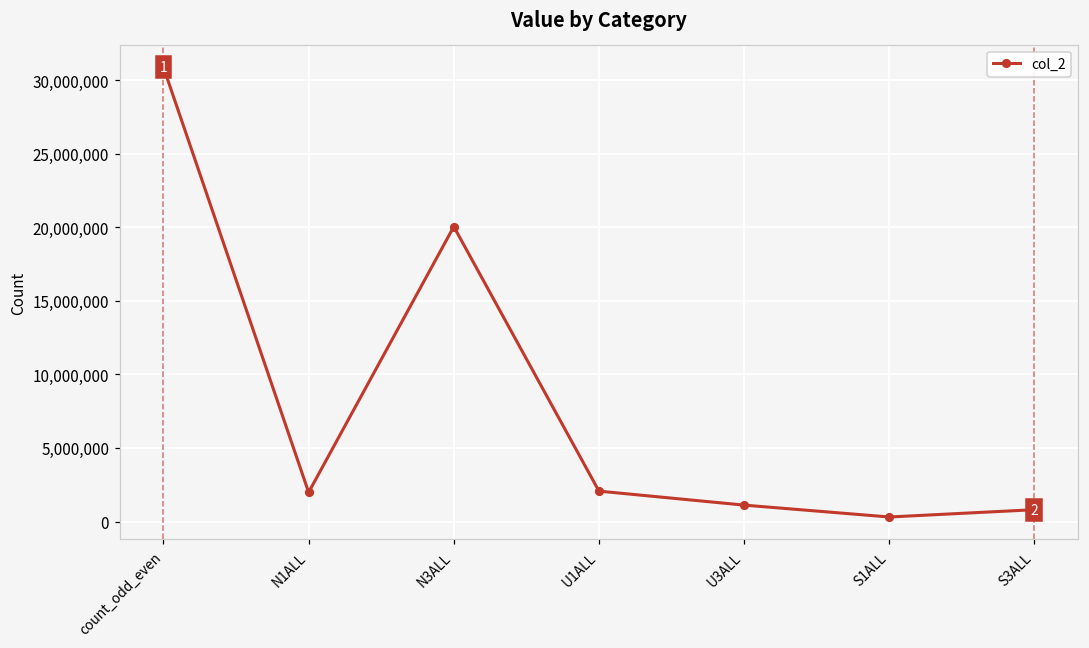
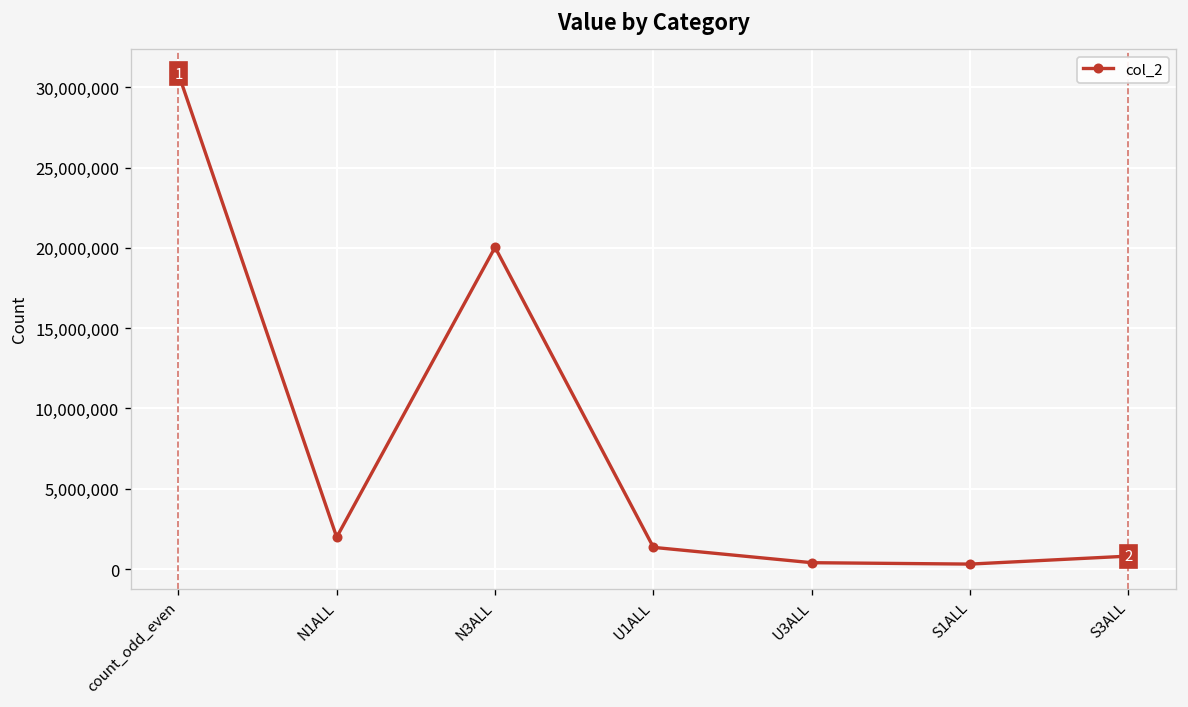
  {
    "N1ALL": "2,000,000",
    "N3ALL": "20,000,000",
-   "U1ALL": "2,100,000",
-   "U3ALL": "1,100,000",
+   "U1ALL": "1,400,000",
+   "U3ALL": "400,000",
    "S1ALL": "300,000"
  }
